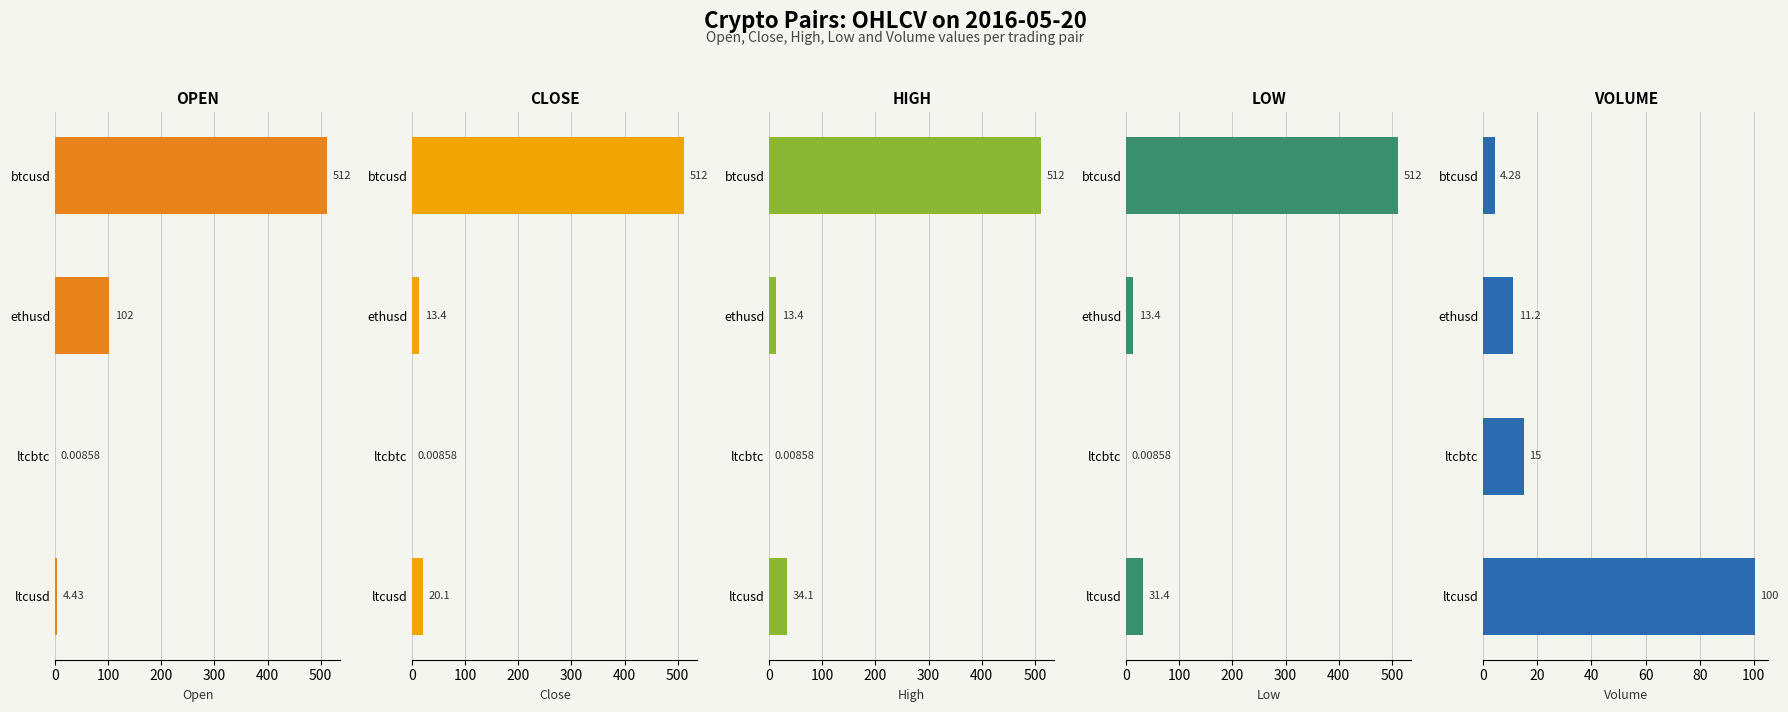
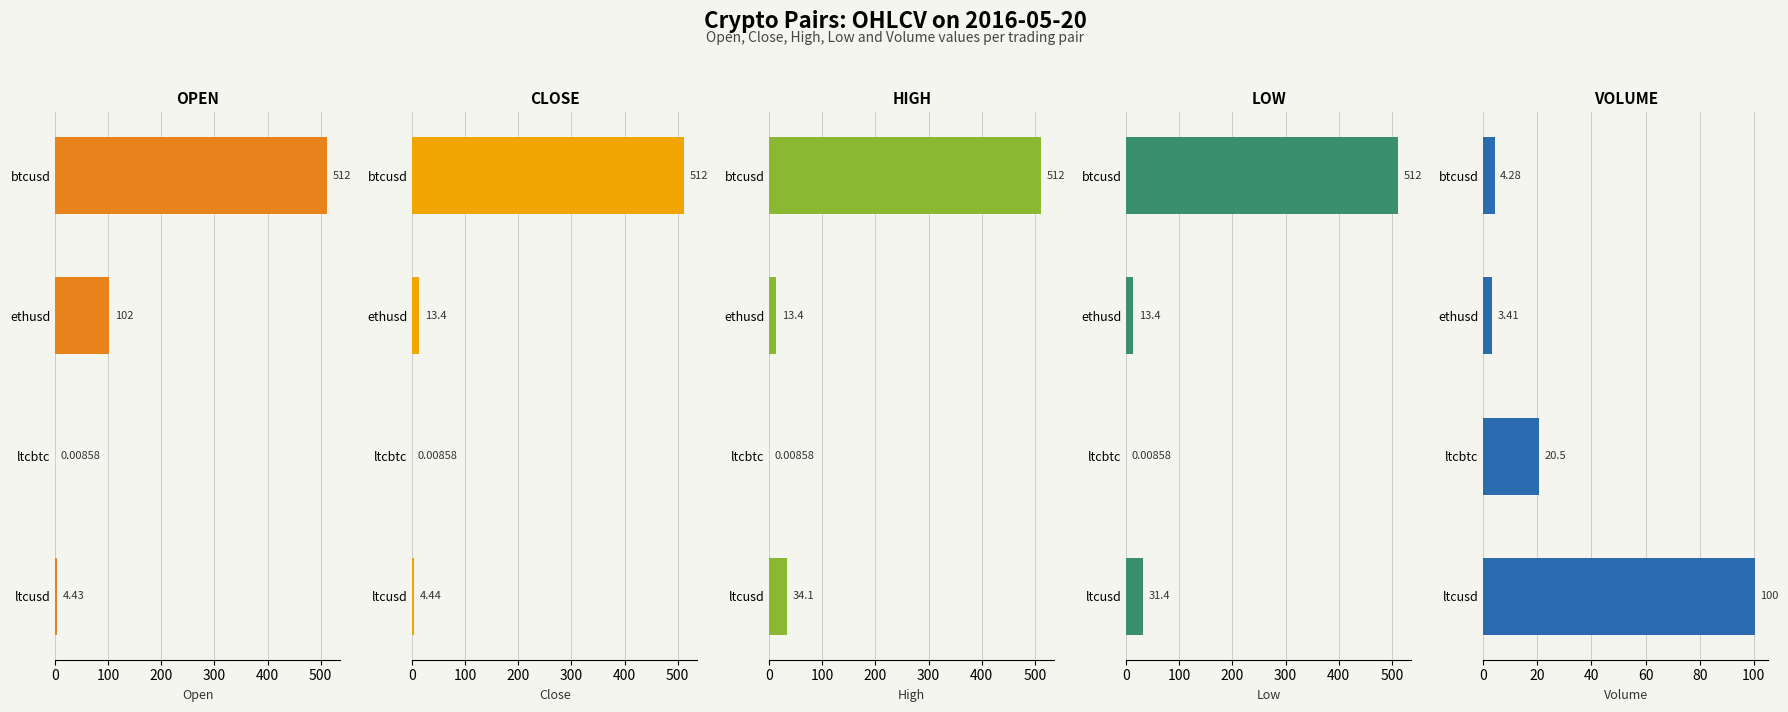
  {
    "OPEN": {
      "btcusd": 512,
      "ethusd": 102,
      "ltcbtc": 0.00858,
      "ltcusd": 4.43
    },
    "CLOSE": {
      "btcusd": 512,
      "ethusd": 13.4,
      "ltcbtc": 0.00858,
-     "ltcusd": 20.1
+     "ltcusd": 4.44
    },
    "HIGH": {
      "btcusd": 512,
      "ethusd": 13.4,
      "ltcbtc": 0.00858,
      "ltcusd": 34.1
    },
    "LOW": {
      "btcusd": 512,
      "ethusd": 13.4,
      "ltcbtc": 0.00858,
      "ltcusd": 31.4
    },
    "VOLUME": {
      "btcusd": 4.28,
-     "ethusd": 11.2,
-     "ltcbtc": 15,
+     "ethusd": 3.41,
+     "ltcbtc": 20.5,
      "ltcusd": 100
    }
  }
